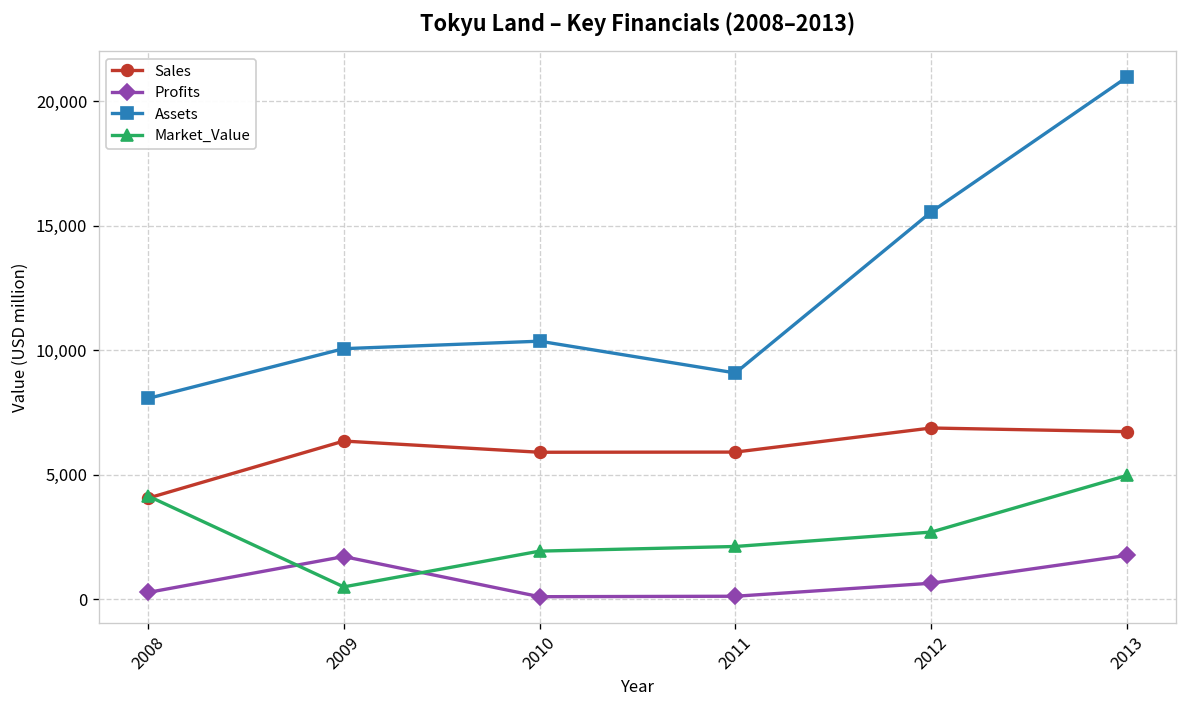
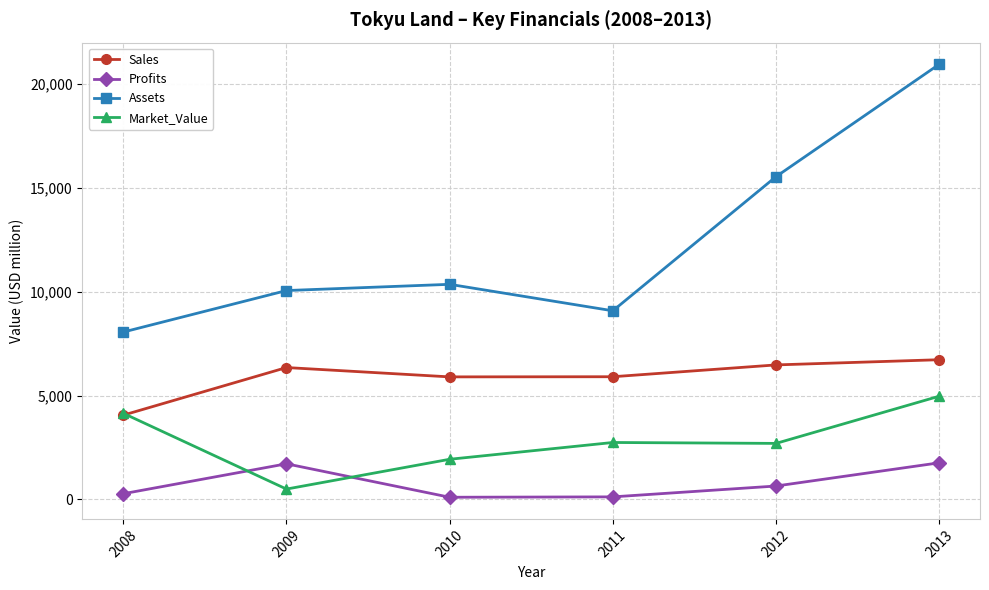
  {
    "Sales": {
      "2009": "6,400",
      "2010": "5,900",
      "2011": "5,900",
-     "2012": "6,900",
+     "2012": "6,500",
      "2013": "6,700"
    },
    "Profits": {
      "2008": "300",
      "2009": "1,700",
      "2010": "100",
      "2011": "100",
      "2012": "600",
      "2013": "1,800"
    },
    "Assets": {
      "2008": "8,100",
      "2009": "10,100",
      "2010": "10,400",
      "2011": "9,100",
      "2012": "15,500",
      "2013": "21,000"
    },
    "Market_Value": {
      "2009": "500",
      "2010": "1,900",
-     "2011": "2,100",
+     "2011": "2,700",
      "2012": "2,700",
      "2013": "5,000"
    }
  }
